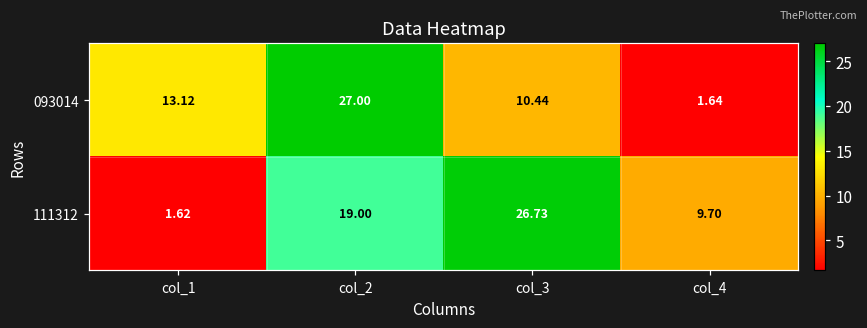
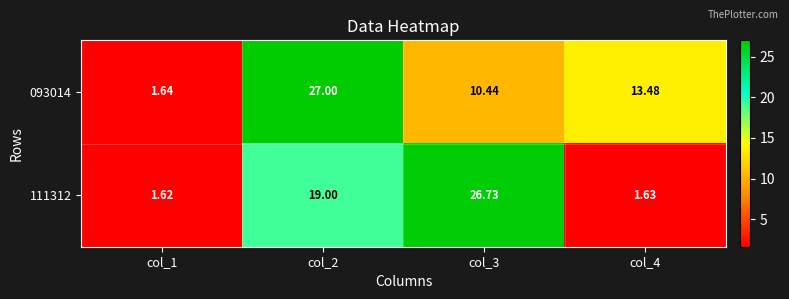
  {
    "093014": {
-     "col_1": 13.12,
+     "col_1": 1.64,
      "col_2": 27.00,
      "col_3": 10.44,
-     "col_4": 1.64
+     "col_4": 13.48
    },
    "111312": {
      "col_1": 1.62,
      "col_2": 19.00,
      "col_3": 26.73,
-     "col_4": 9.70
+     "col_4": 1.63
    }
  }
